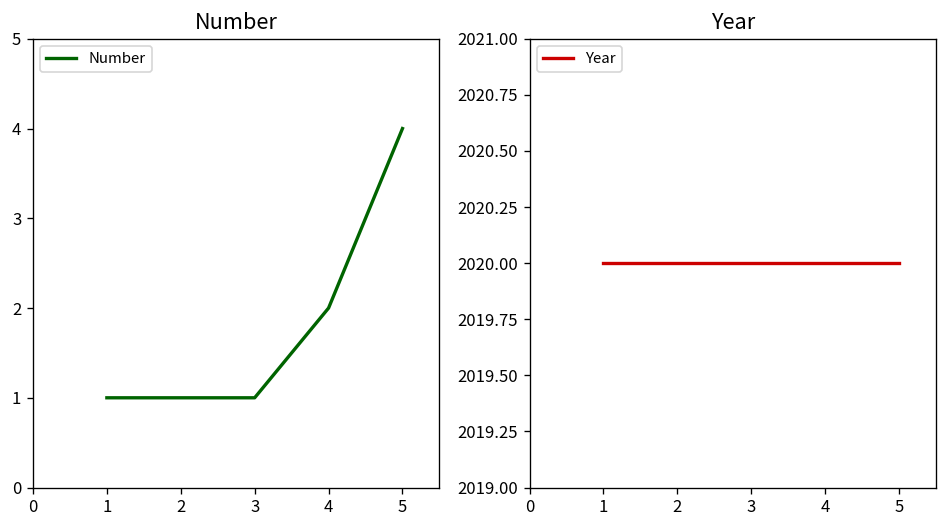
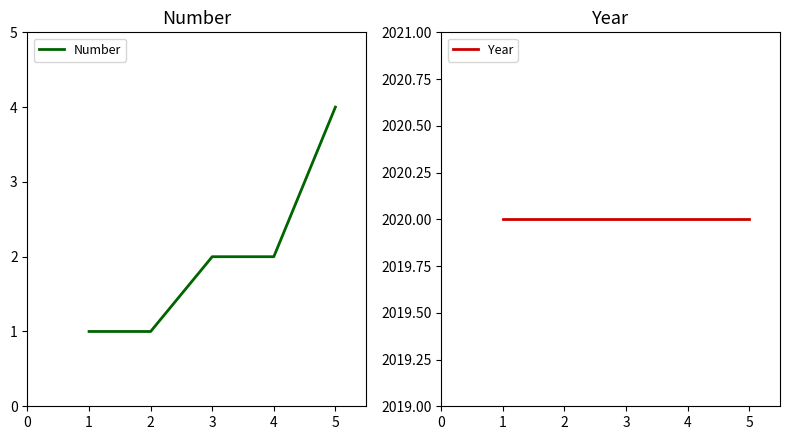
  {
    "Number": {
      "1": 1,
      "2": 1,
-     "3": 1,
+     "3": 2,
      "4": 2,
      "5": 4
    },
    "Year": {
      "1": 2020.00,
      "2": 2020.00,
      "3": 2020.00,
      "4": 2020.00,
      "5": 2020.00
    }
  }
